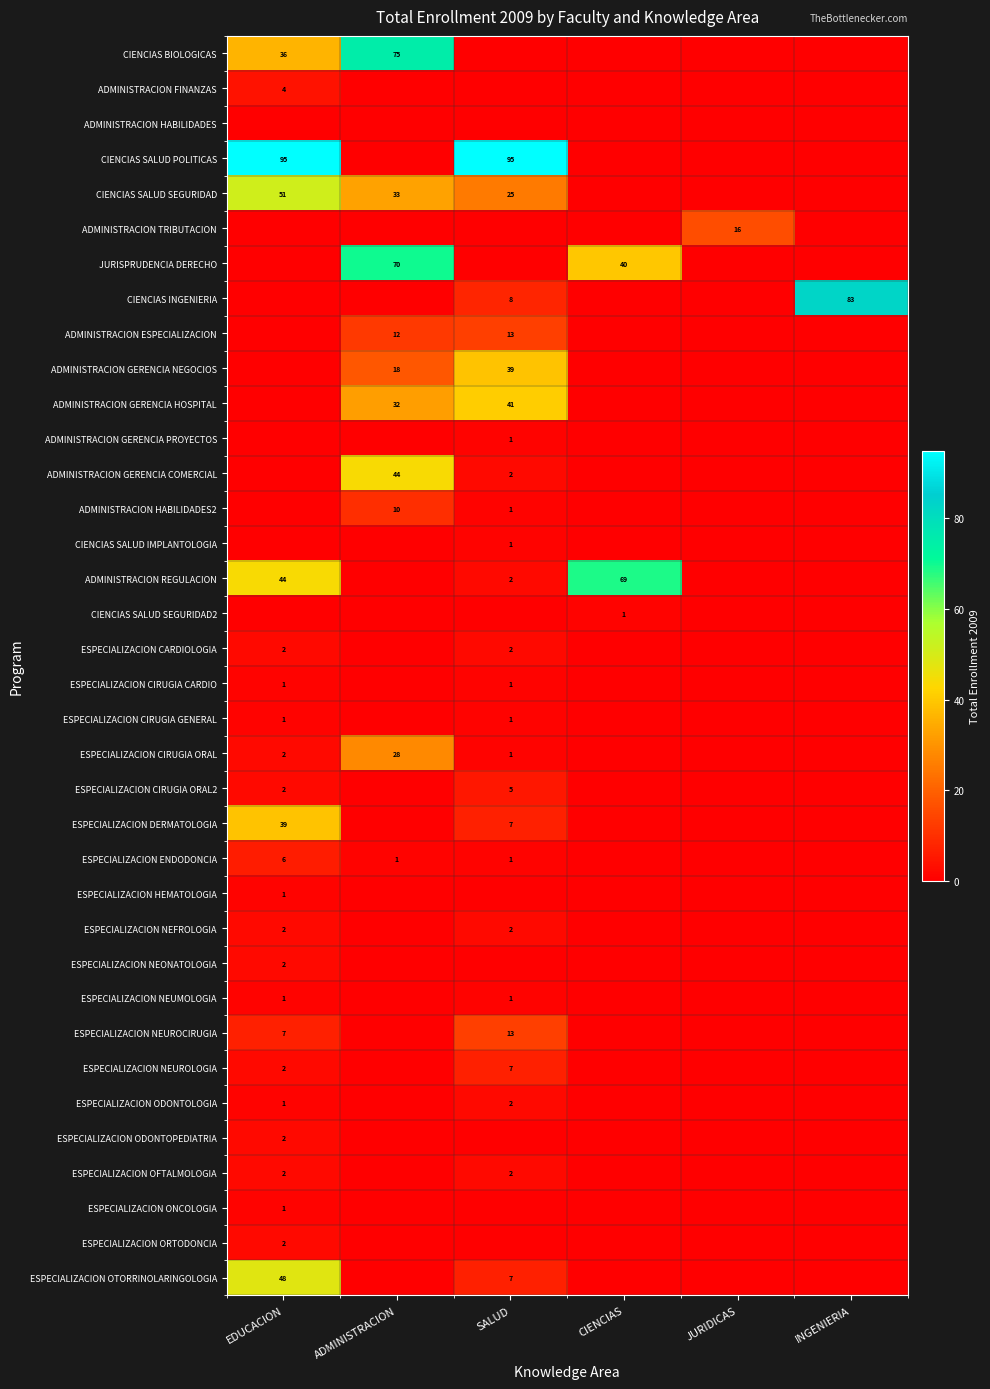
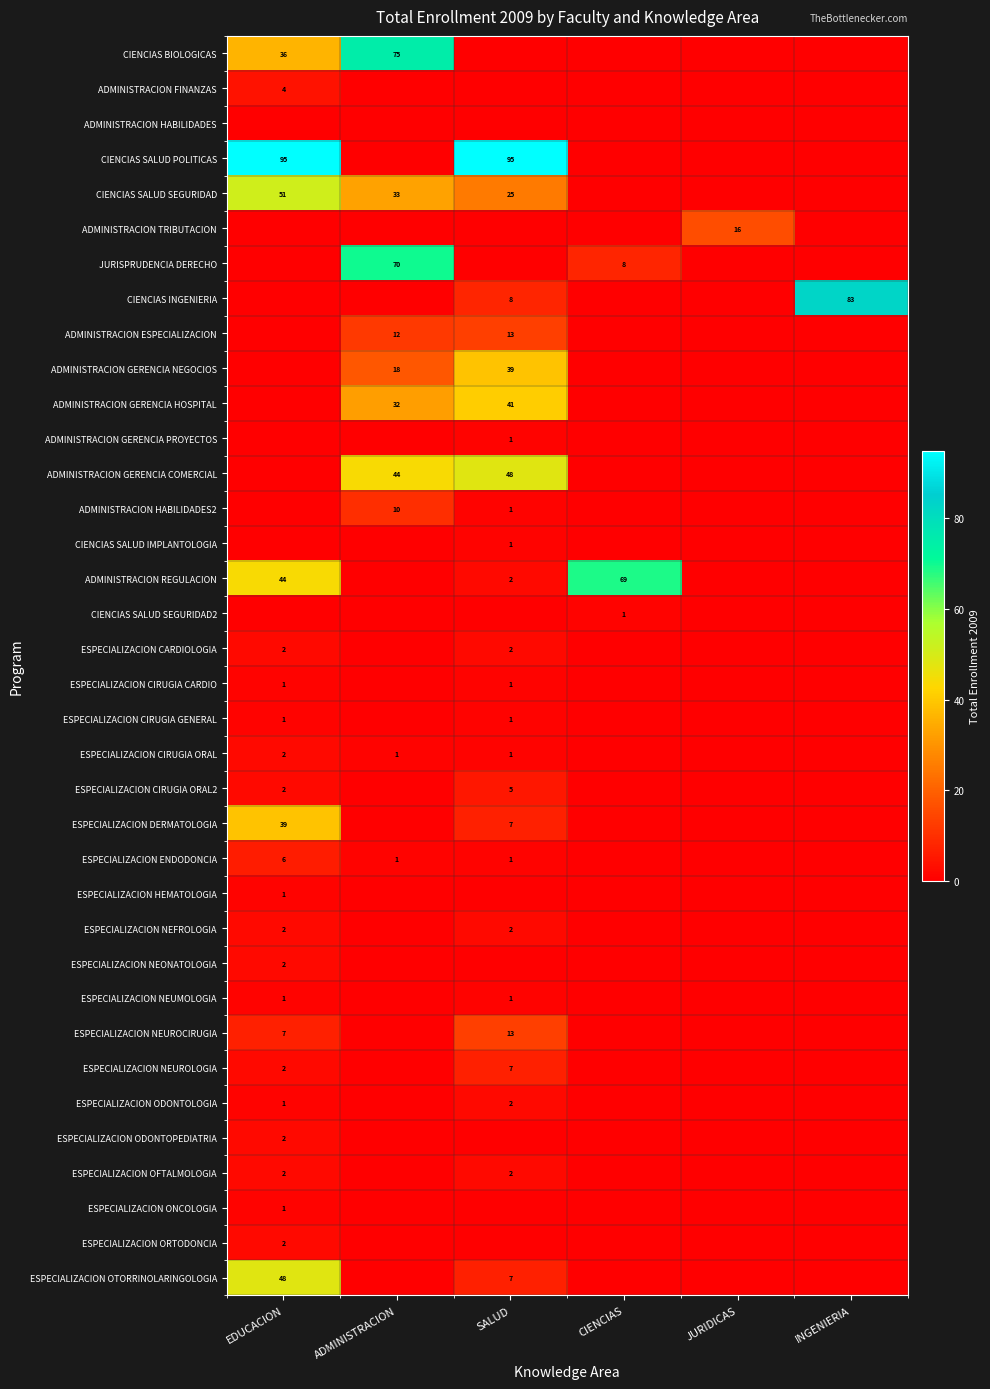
  {
    "CIENCIAS BIOLOGICAS": {
      "EDUCACION": 36,
      "ADMINISTRACION": 75
    },
    "ADMINISTRACION FINANZAS": {
      "EDUCACION": 4
    },
    "CIENCIAS SALUD POLITICAS": {
      "EDUCACION": 95,
      "SALUD": 95
    },
    "CIENCIAS SALUD SEGURIDAD": {
      "EDUCACION": 51,
      "ADMINISTRACION": 33,
      "SALUD": 25
    },
    "ADMINISTRACION TRIBUTACION": {
      "JURIDICAS": 16
    },
    "JURISPRUDENCIA DERECHO": {
      "ADMINISTRACION": 70,
-     "CIENCIAS": 40
+     "CIENCIAS": 8
    },
    "CIENCIAS INGENIERIA": {
      "SALUD": 8,
      "INGENIERIA": 83
    },
    "ADMINISTRACION ESPECIALIZACION": {
      "ADMINISTRACION": 12,
      "SALUD": 13
    },
    "ADMINISTRACION GERENCIA NEGOCIOS": {
      "ADMINISTRACION": 18,
      "SALUD": 39
    },
    "ADMINISTRACION GERENCIA HOSPITAL": {
      "ADMINISTRACION": 32,
      "SALUD": 41
    },
    "ADMINISTRACION GERENCIA PROYECTOS": {
      "SALUD": 1
    },
    "ADMINISTRACION GERENCIA COMERCIAL": {
      "ADMINISTRACION": 44,
-     "SALUD": 2
+     "SALUD": 48
    },
    "ADMINISTRACION HABILIDADES2": {
      "ADMINISTRACION": 10,
      "SALUD": 1
    },
    "CIENCIAS SALUD IMPLANTOLOGIA": {
      "SALUD": 1
    },
    "ADMINISTRACION REGULACION": {
      "EDUCACION": 44,
      "SALUD": 2,
      "CIENCIAS": 69
    },
    "CIENCIAS SALUD SEGURIDAD2": {
      "CIENCIAS": 1
    },
    "ESPECIALIZACION CARDIOLOGIA": {
      "EDUCACION": 2,
      "SALUD": 2
    },
    "ESPECIALIZACION CIRUGIA CARDIO": {
      "EDUCACION": 1,
      "SALUD": 1
    },
    "ESPECIALIZACION CIRUGIA GENERAL": {
      "EDUCACION": 1,
      "SALUD": 1
    },
    "ESPECIALIZACION CIRUGIA ORAL": {
      "EDUCACION": 2,
-     "ADMINISTRACION": 28,
+     "ADMINISTRACION": 1,
      "SALUD": 1
    },
    "ESPECIALIZACION CIRUGIA ORAL2": {
      "EDUCACION": 2,
      "SALUD": 5
    },
    "ESPECIALIZACION DERMATOLOGIA": {
      "EDUCACION": 39,
      "SALUD": 7
    },
    "ESPECIALIZACION ENDODONCIA": {
      "EDUCACION": 6,
      "ADMINISTRACION": 1,
      "SALUD": 1
    },
    "ESPECIALIZACION HEMATOLOGIA": {
      "EDUCACION": 1
    },
    "ESPECIALIZACION NEFROLOGIA": {
      "EDUCACION": 2,
      "SALUD": 2
    },
    "ESPECIALIZACION NEONATOLOGIA": {
      "EDUCACION": 2
    },
    "ESPECIALIZACION NEUMOLOGIA": {
      "EDUCACION": 1,
      "SALUD": 1
    },
    "ESPECIALIZACION NEUROCIRUGIA": {
      "EDUCACION": 7,
      "SALUD": 13
    },
    "ESPECIALIZACION NEUROLOGIA": {
      "EDUCACION": 2,
      "SALUD": 7
    },
    "ESPECIALIZACION ODONTOLOGIA": {
      "EDUCACION": 1,
      "SALUD": 2
    },
    "ESPECIALIZACION ODONTOPEDIATRIA": {
      "EDUCACION": 2
    },
    "ESPECIALIZACION OFTALMOLOGIA": {
      "EDUCACION": 2,
      "SALUD": 2
    },
    "ESPECIALIZACION ONCOLOGIA": {
      "EDUCACION": 1
    },
    "ESPECIALIZACION ORTODONCIA": {
      "EDUCACION": 2
    },
    "ESPECIALIZACION OTORRINOLARINGOLOGIA": {
      "EDUCACION": 48,
      "SALUD": 7
    }
  }
